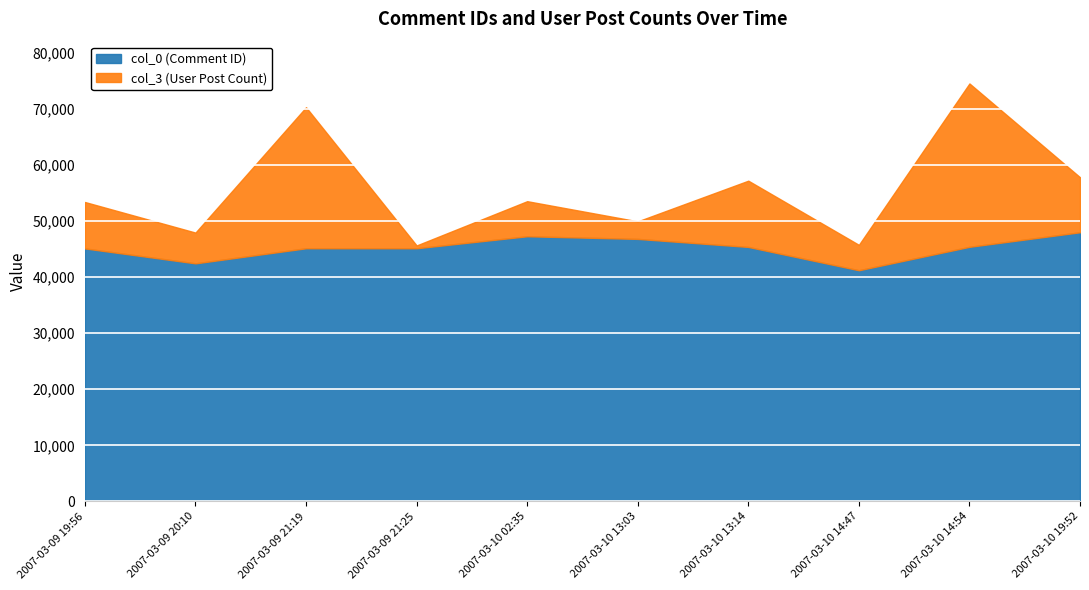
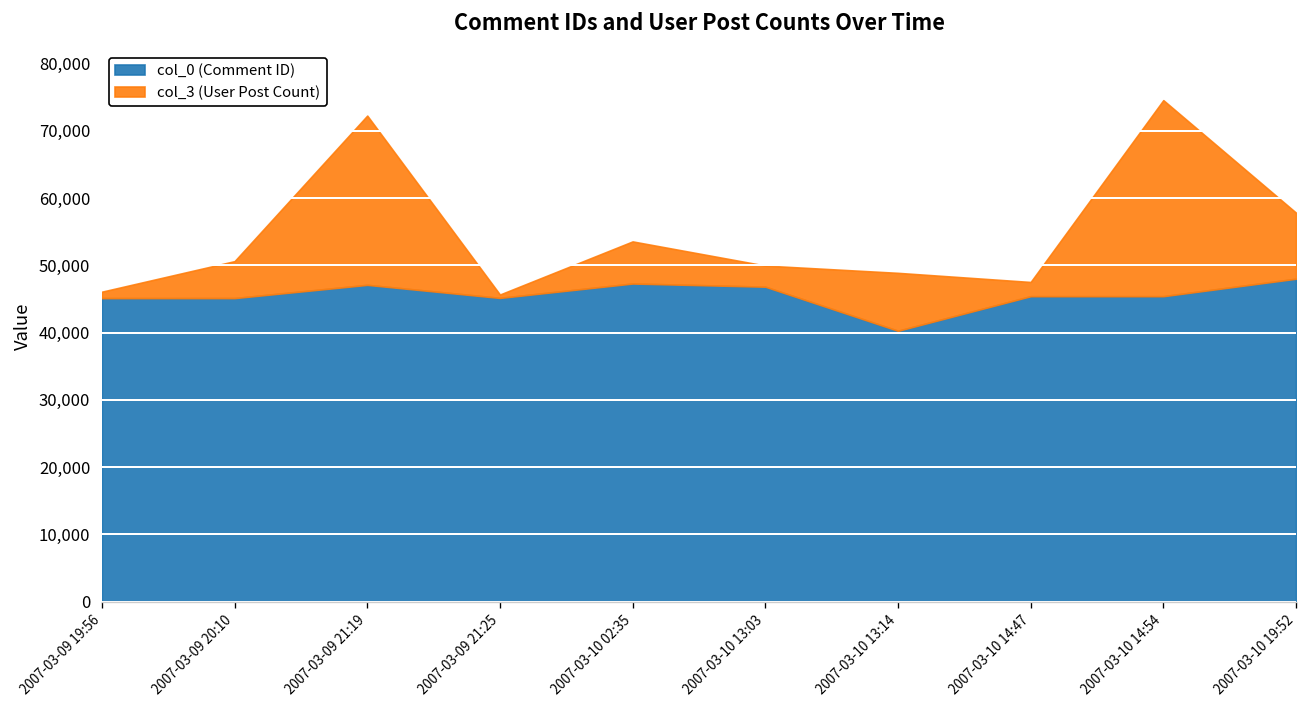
  {
    "col_0 (Comment ID)": {
      "2007-03-09 19:56": "45,000",
-     "2007-03-09 20:10": "42,000",
-     "2007-03-09 21:19": "45,000",
+     "2007-03-09 20:10": "45,000",
+     "2007-03-09 21:19": "47,000",
      "2007-03-09 21:25": "45,000",
      "2007-03-10 02:35": "47,000",
      "2007-03-10 13:03": "47,000",
-     "2007-03-10 13:14": "45,000",
-     "2007-03-10 14:47": "41,000",
+     "2007-03-10 13:14": "40,000",
+     "2007-03-10 14:47": "45,000",
      "2007-03-10 14:54": "45,000",
      "2007-03-10 19:52": "48,000"
    },
    "col_3 (User Post Count)": {
-     "2007-03-09 19:56": "8,000",
+     "2007-03-09 19:56": "1,000",
      "2007-03-09 20:10": "5,000",
      "2007-03-09 21:19": "25,000",
      "2007-03-09 21:25": "1,000",
      "2007-03-10 02:35": "6,000",
      "2007-03-10 13:03": "3,000",
-     "2007-03-10 13:14": "12,000",
-     "2007-03-10 14:47": "5,000",
+     "2007-03-10 13:14": "9,000",
+     "2007-03-10 14:47": "2,000",
      "2007-03-10 14:54": "29,000",
      "2007-03-10 19:52": "10,000"
    }
  }
